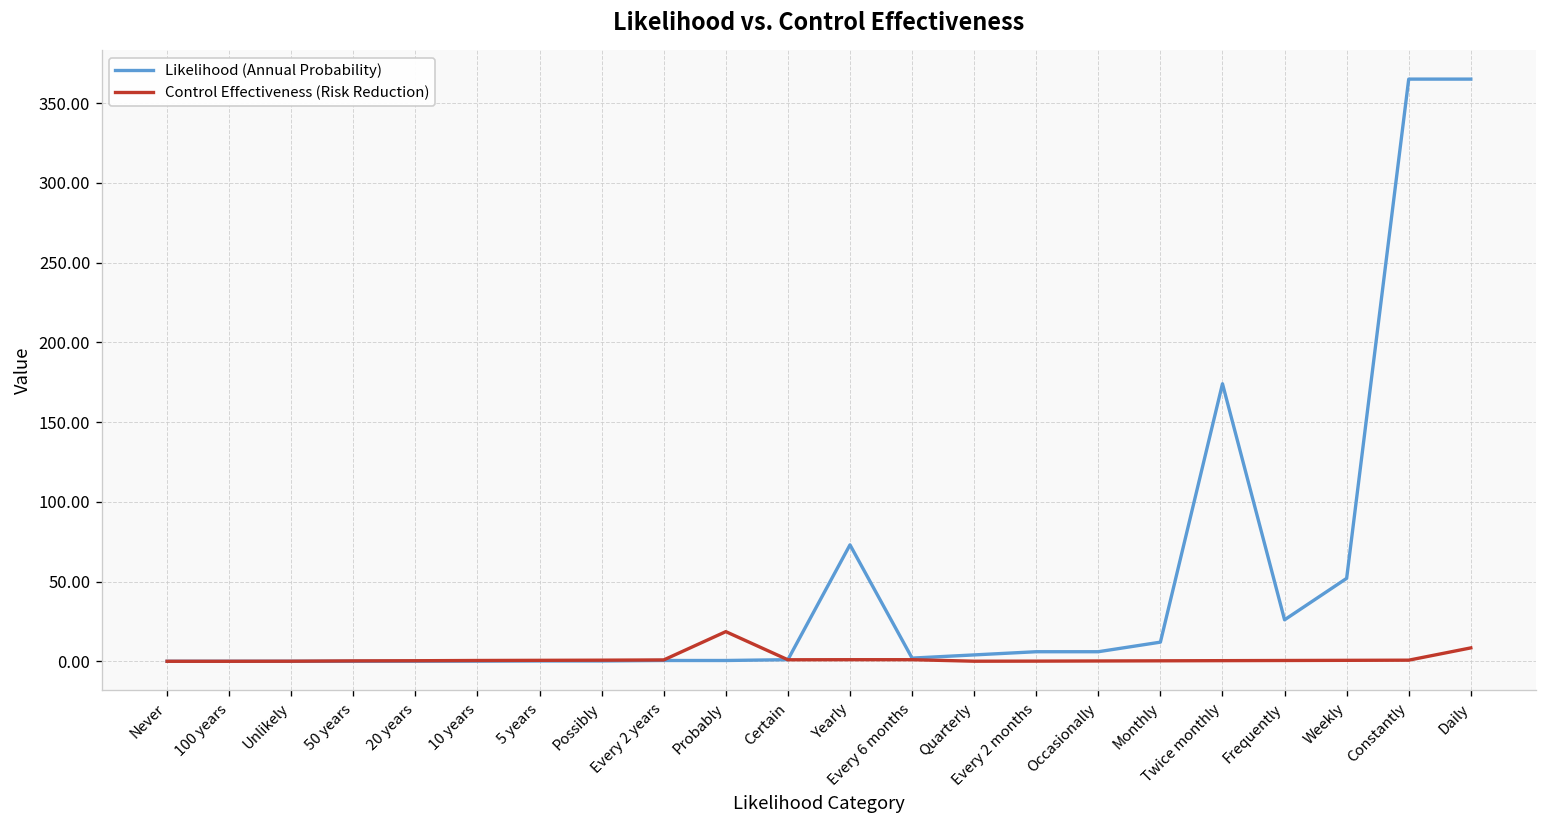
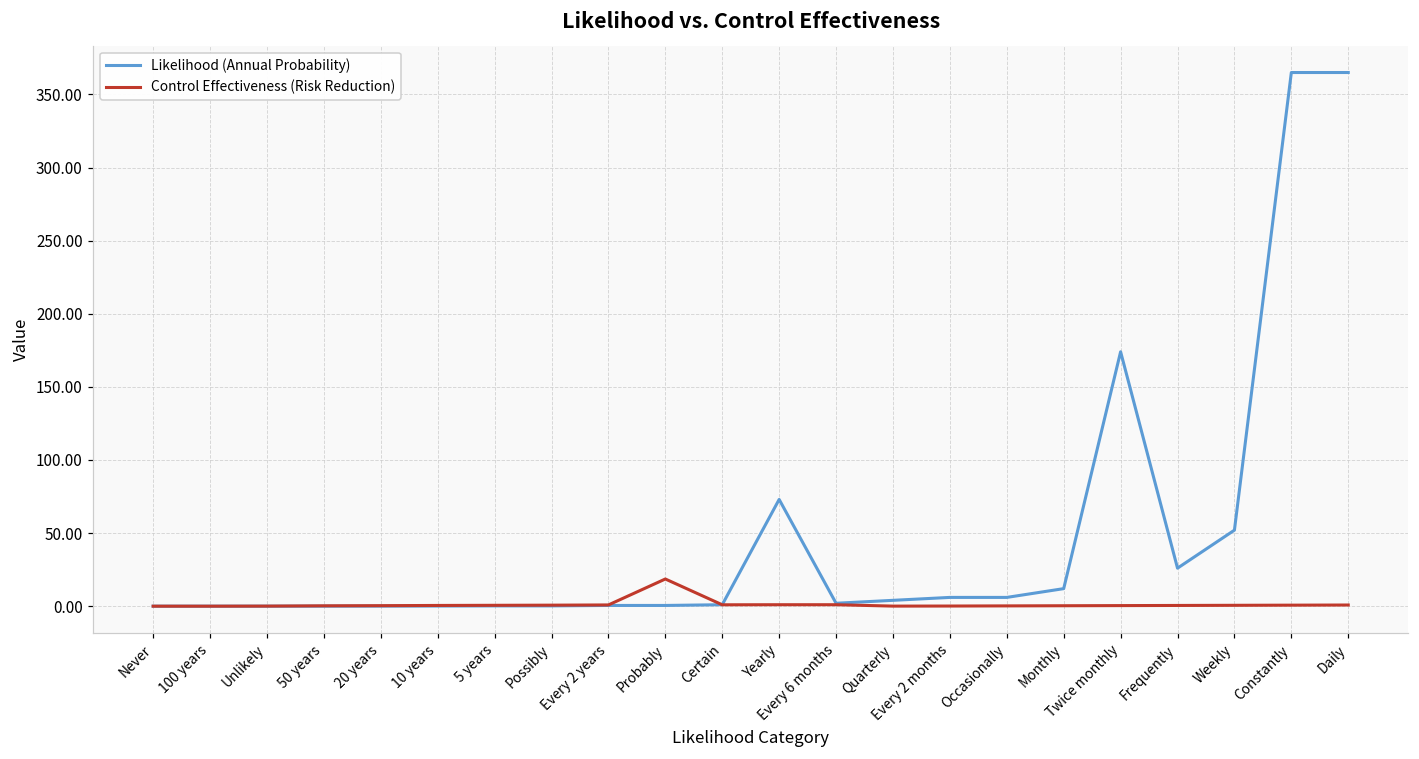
  {
    "Likelihood (Annual Probability)": {
      "Probably": 1,
      "Yearly": 73,
      "Quarterly": 4,
      "Every 2 months": 6,
      "Occasionally": 6,
      "Monthly": 12,
      "Twice monthly": 174,
      "Frequently": 26,
      "Weekly": 52,
      "Constantly": 365,
      "Daily": 365
    },
    "Control Effectiveness (Risk Reduction)": {
      "Probably": 19,
      "Yearly": 1,
      "Quarterly": 0,
      "Every 2 months": 0,
      "Occasionally": 0,
      "Monthly": 0,
      "Twice monthly": 0,
      "Frequently": 1,
      "Weekly": 1,
      "Constantly": 1,
-     "Daily": 8
+     "Daily": 1
    }
  }
